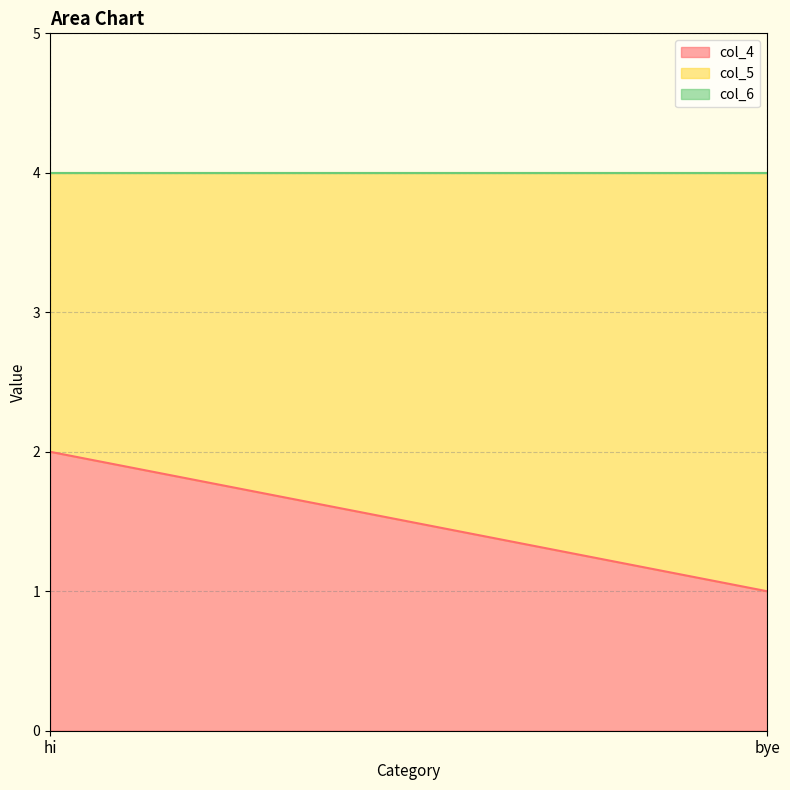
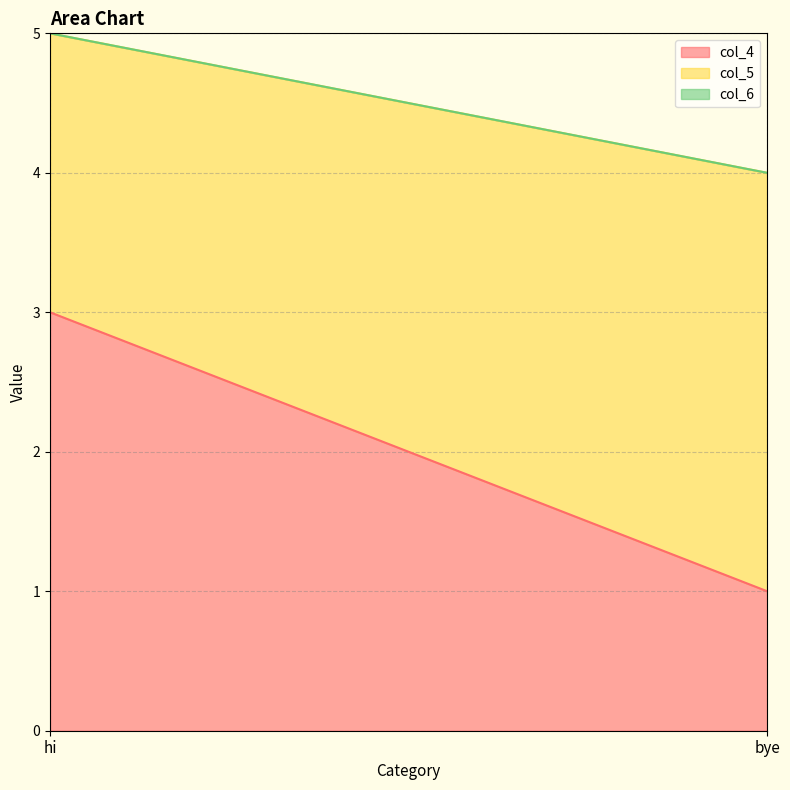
  {
    "col_4": {
-     "hi": 2,
+     "hi": 3,
      "bye": 1
    }
  }
